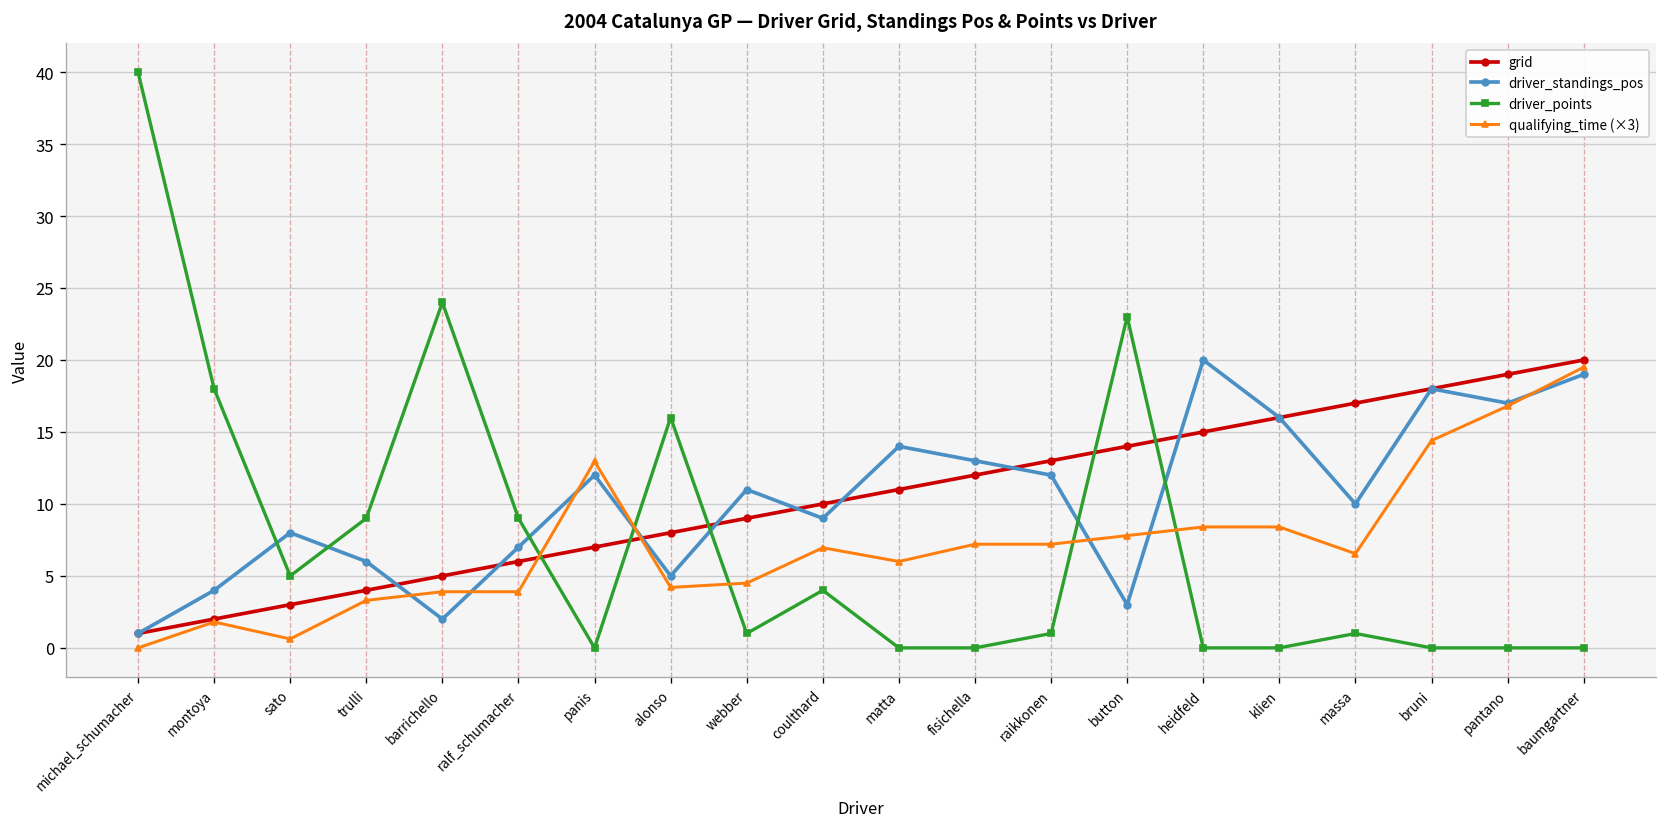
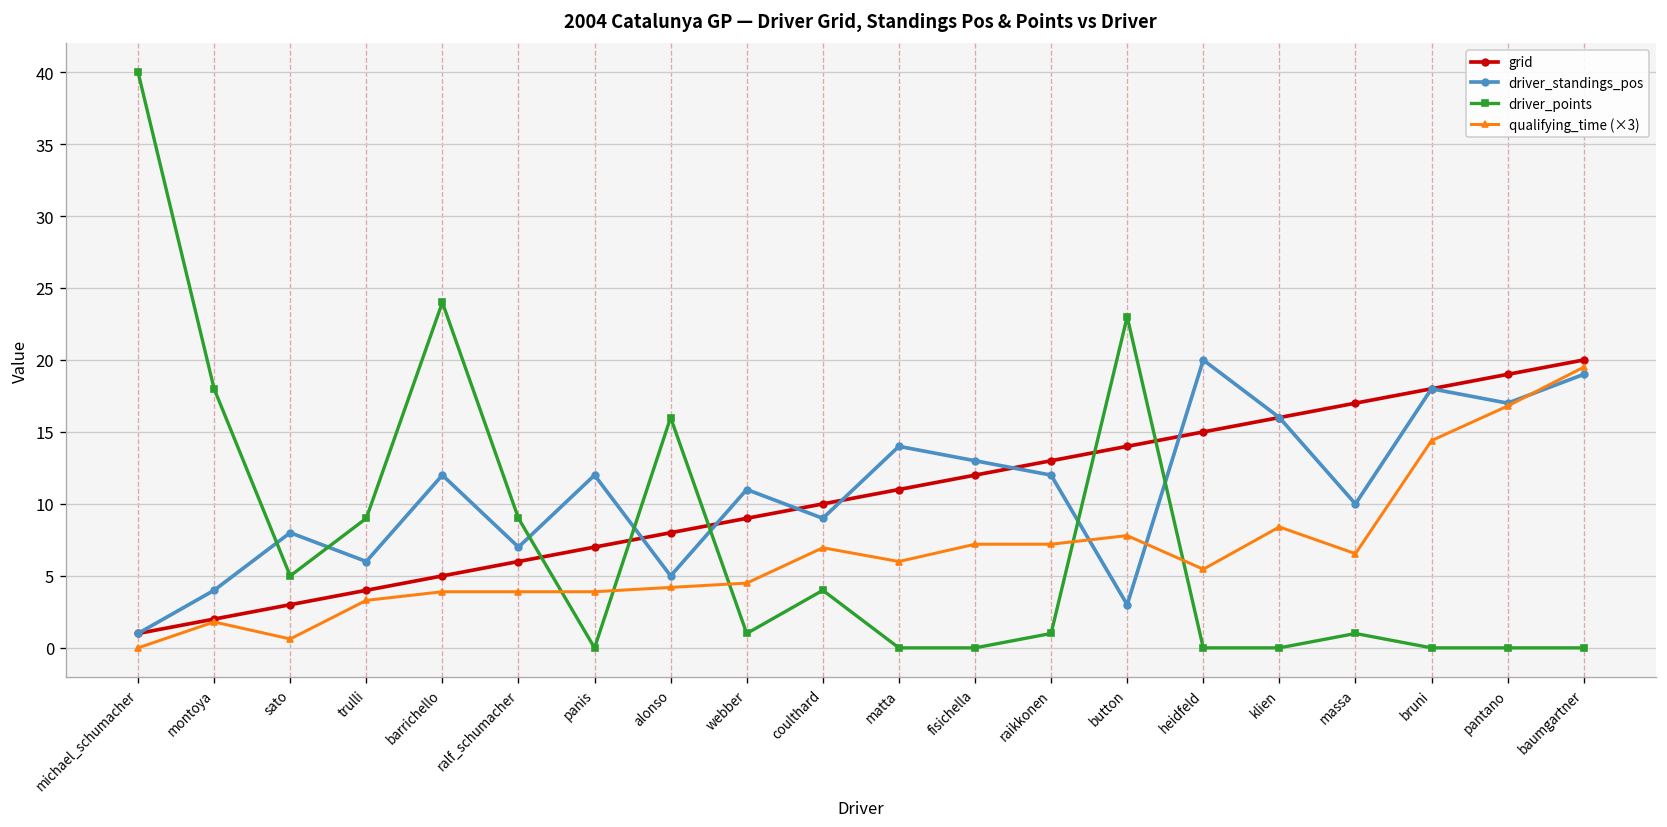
  {
    "grid": {
      "sato": 3.0,
      "trulli": 4.0,
      "barrichello": 5.0,
      "ralf_schumacher": 6.0,
      "panis": 7.0,
      "alonso": 8.0,
      "webber": 9.0,
      "coulthard": 10.0,
      "matta": 11.0,
      "fisichella": 12.0,
      "raikkonen": 13.0,
      "button": 14.0,
      "heidfeld": 15.0,
      "massa": 17.0,
      "pantano": 19.0,
      "baumgartner": 20.0
    },
    "driver_standings_pos": {
      "montoya": 4,
      "sato": 8,
      "trulli": 6,
-     "barrichello": 2,
+     "barrichello": 12,
      "ralf_schumacher": 7,
      "panis": 12,
      "alonso": 5,
      "webber": 11,
      "coulthard": 9,
      "matta": 14,
      "fisichella": 13,
      "raikkonen": 12,
      "button": 3,
      "heidfeld": 20,
      "massa": 10,
      "baumgartner": 19
    },
    "driver_points": {
      "michael_schumacher": 40.0,
      "montoya": 18.0,
      "sato": 5.0,
      "trulli": 9.0,
      "barrichello": 24.0,
      "ralf_schumacher": 9.0,
      "panis": 0.0,
      "alonso": 16.0,
      "webber": 1.0,
      "coulthard": 4.0,
      "matta": 0.0,
      "fisichella": 0.0,
      "raikkonen": 1.0,
      "button": 23.0,
      "heidfeld": 0.0,
      "klien": 0.0,
      "massa": 1.0,
      "bruni": 0.0,
      "pantano": 0.0,
      "baumgartner": 0.0
    },
    "qualifying_time (×3)": {
      "michael_schumacher": 0.0,
      "sato": 0.6,
      "trulli": 3.3,
      "barrichello": 3.9,
      "ralf_schumacher": 3.9,
-     "panis": 13.0,
+     "panis": 3.9,
      "alonso": 4.2,
      "webber": 4.5,
      "coulthard": 7.0,
      "matta": 6.0,
      "fisichella": 7.2,
      "raikkonen": 7.2,
      "button": 7.8,
-     "heidfeld": 8.4,
+     "heidfeld": 5.5,
      "klien": 8.4,
      "massa": 6.5,
      "bruni": 14.4,
      "baumgartner": 19.5
    }
  }
